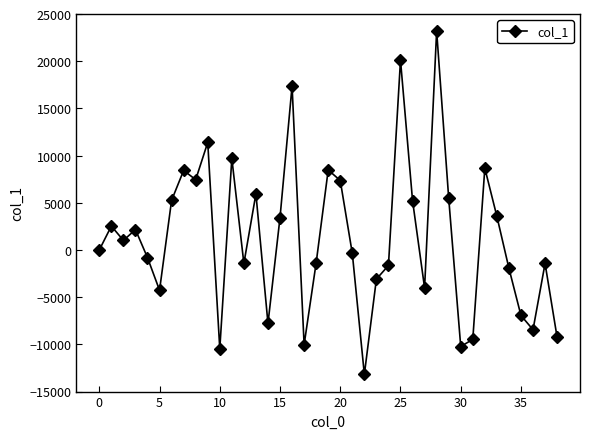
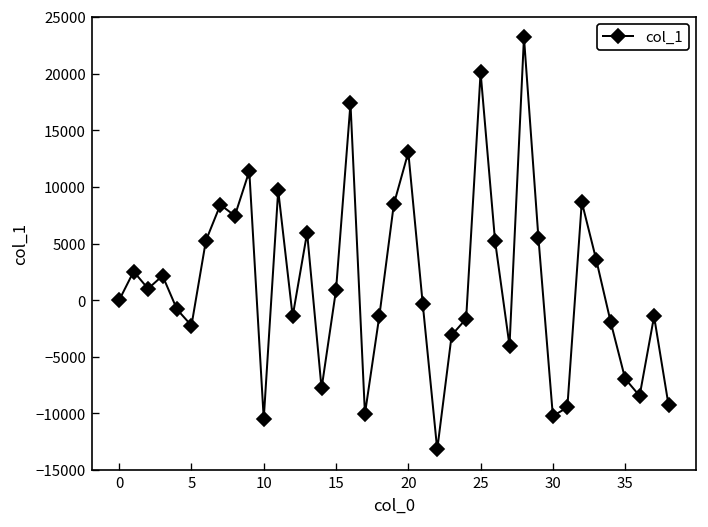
  {
    "0": 0,
-   "5": -4000,
+   "5": -2000,
    "10": -10000,
-   "15": 3000,
-   "20": 7000,
+   "15": 1000,
+   "20": 13000,
    "25": 20000,
    "30": -10000,
    "35": -7000
  }
